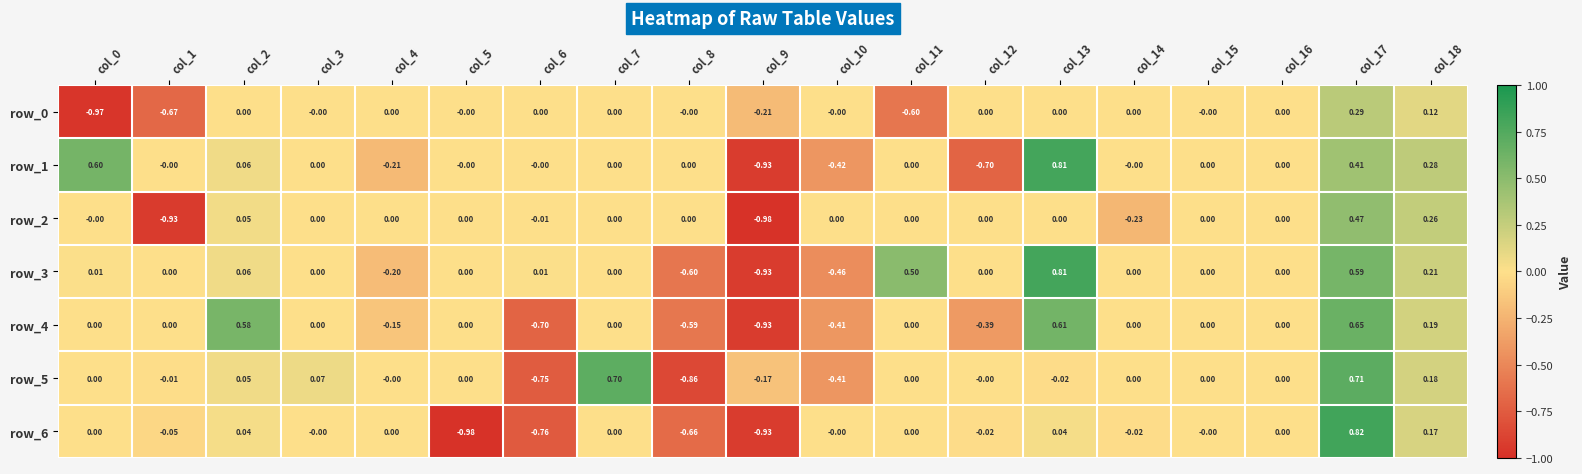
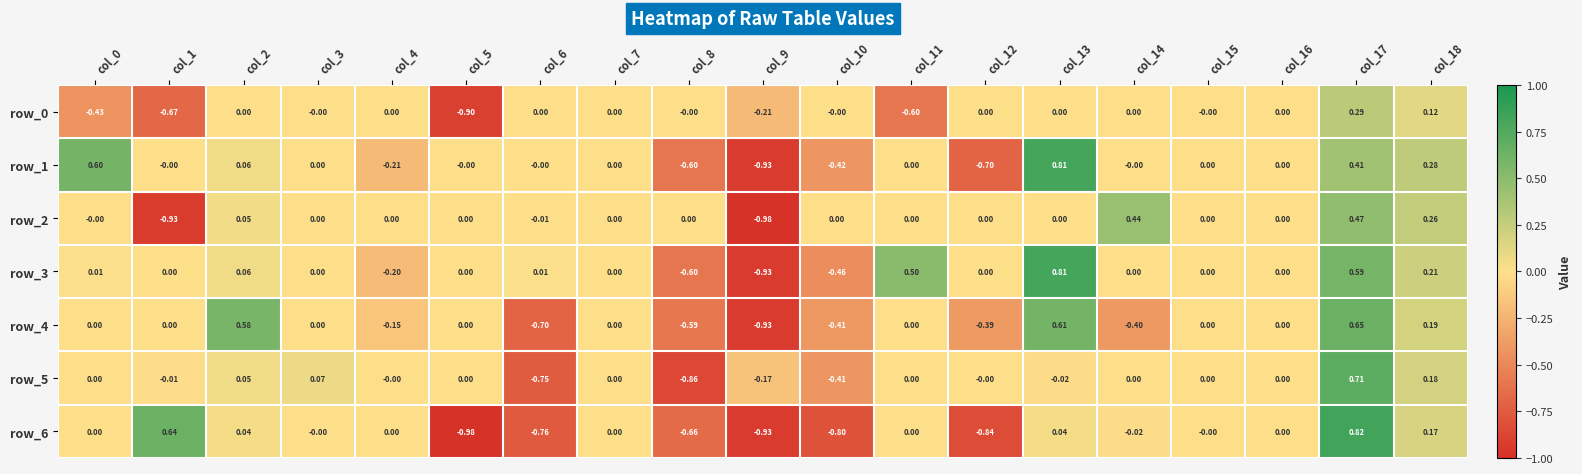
  {
    "row_0": {
-     "col_0": -0.97,
+     "col_0": -0.43,
      "col_1": -0.67,
      "col_2": 0.00,
      "col_3": -0.00,
      "col_4": 0.00,
-     "col_5": -0.00,
+     "col_5": -0.90,
      "col_6": 0.00,
      "col_7": 0.00,
      "col_8": -0.00,
      "col_9": -0.21,
      "col_10": -0.00,
      "col_11": -0.60,
      "col_12": 0.00,
      "col_13": 0.00,
      "col_14": 0.00,
      "col_15": -0.00,
      "col_16": 0.00,
      "col_17": 0.29,
      "col_18": 0.12
    },
    "row_1": {
      "col_0": 0.60,
      "col_1": -0.00,
      "col_2": 0.06,
      "col_3": 0.00,
      "col_4": -0.21,
      "col_5": -0.00,
      "col_6": -0.00,
      "col_7": 0.00,
-     "col_8": 0.00,
+     "col_8": -0.60,
      "col_9": -0.93,
      "col_10": -0.42,
      "col_11": 0.00,
      "col_12": -0.70,
      "col_13": 0.81,
      "col_14": -0.00,
      "col_15": 0.00,
      "col_16": 0.00,
      "col_17": 0.41,
      "col_18": 0.28
    },
    "row_2": {
      "col_0": -0.00,
      "col_1": -0.93,
      "col_2": 0.05,
      "col_3": 0.00,
      "col_4": 0.00,
      "col_5": 0.00,
      "col_6": -0.01,
      "col_7": 0.00,
      "col_8": 0.00,
      "col_9": -0.98,
      "col_10": 0.00,
      "col_11": 0.00,
      "col_12": 0.00,
      "col_13": 0.00,
-     "col_14": -0.23,
+     "col_14": 0.44,
      "col_15": 0.00,
      "col_16": 0.00,
      "col_17": 0.47,
      "col_18": 0.26
    },
    "row_3": {
      "col_0": 0.01,
      "col_1": 0.00,
      "col_2": 0.06,
      "col_3": 0.00,
      "col_4": -0.20,
      "col_5": 0.00,
      "col_6": 0.01,
      "col_7": 0.00,
      "col_8": -0.60,
      "col_9": -0.93,
      "col_10": -0.46,
      "col_11": 0.50,
      "col_12": 0.00,
      "col_13": 0.81,
      "col_14": 0.00,
      "col_15": 0.00,
      "col_16": 0.00,
      "col_17": 0.59,
      "col_18": 0.21
    },
    "row_4": {
      "col_0": 0.00,
      "col_1": 0.00,
      "col_2": 0.58,
      "col_3": 0.00,
      "col_4": -0.15,
      "col_5": 0.00,
      "col_6": -0.70,
      "col_7": 0.00,
      "col_8": -0.59,
      "col_9": -0.93,
      "col_10": -0.41,
      "col_11": 0.00,
      "col_12": -0.39,
      "col_13": 0.61,
-     "col_14": 0.00,
+     "col_14": -0.40,
      "col_15": 0.00,
      "col_16": 0.00,
      "col_17": 0.65,
      "col_18": 0.19
    },
    "row_5": {
      "col_0": 0.00,
      "col_1": -0.01,
      "col_2": 0.05,
      "col_3": 0.07,
      "col_4": -0.00,
      "col_5": 0.00,
      "col_6": -0.75,
-     "col_7": 0.70,
+     "col_7": 0.00,
      "col_8": -0.86,
      "col_9": -0.17,
      "col_10": -0.41,
      "col_11": 0.00,
      "col_12": -0.00,
      "col_13": -0.02,
      "col_14": 0.00,
      "col_15": 0.00,
      "col_16": 0.00,
      "col_17": 0.71,
      "col_18": 0.18
    },
    "row_6": {
      "col_0": 0.00,
-     "col_1": -0.05,
+     "col_1": 0.64,
      "col_2": 0.04,
      "col_3": -0.00,
      "col_4": 0.00,
      "col_5": -0.98,
      "col_6": -0.76,
      "col_7": 0.00,
      "col_8": -0.66,
      "col_9": -0.93,
-     "col_10": -0.00,
+     "col_10": -0.80,
      "col_11": 0.00,
-     "col_12": -0.02,
+     "col_12": -0.84,
      "col_13": 0.04,
      "col_14": -0.02,
      "col_15": -0.00,
      "col_16": 0.00,
      "col_17": 0.82,
      "col_18": 0.17
    }
  }
